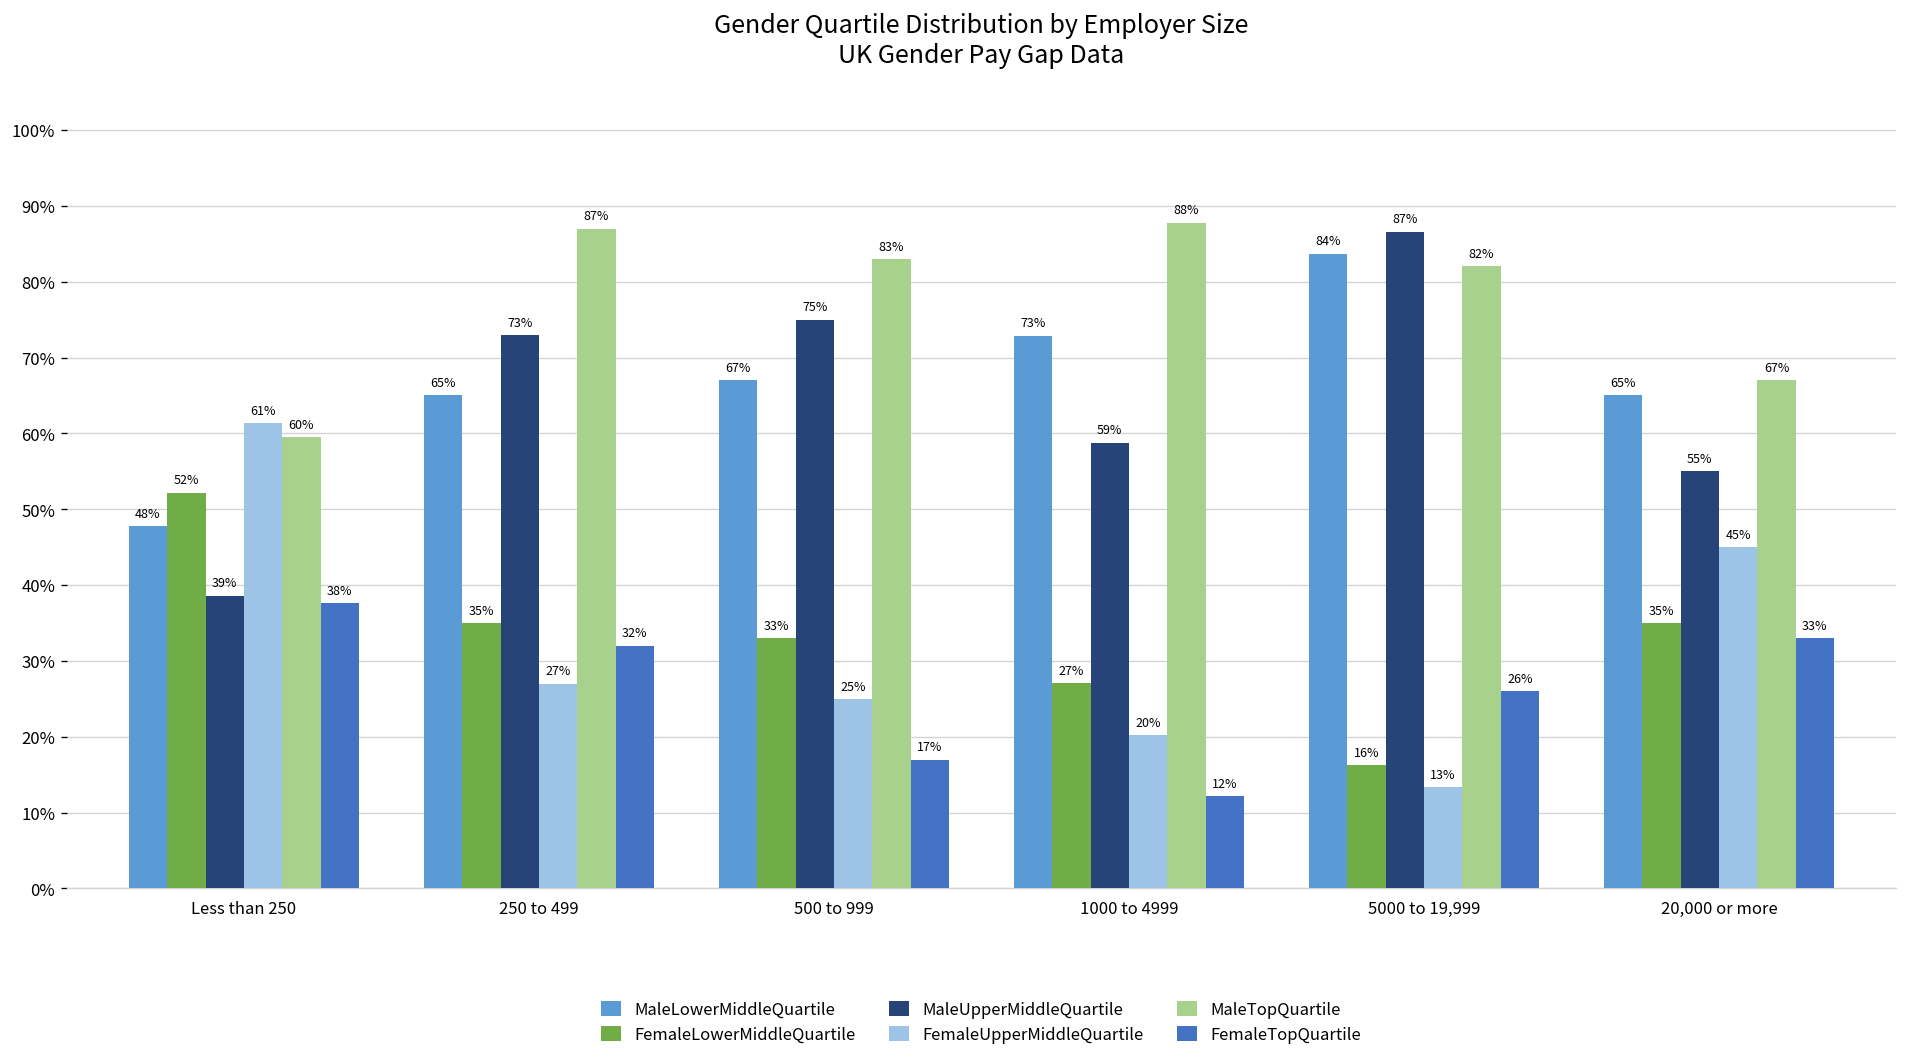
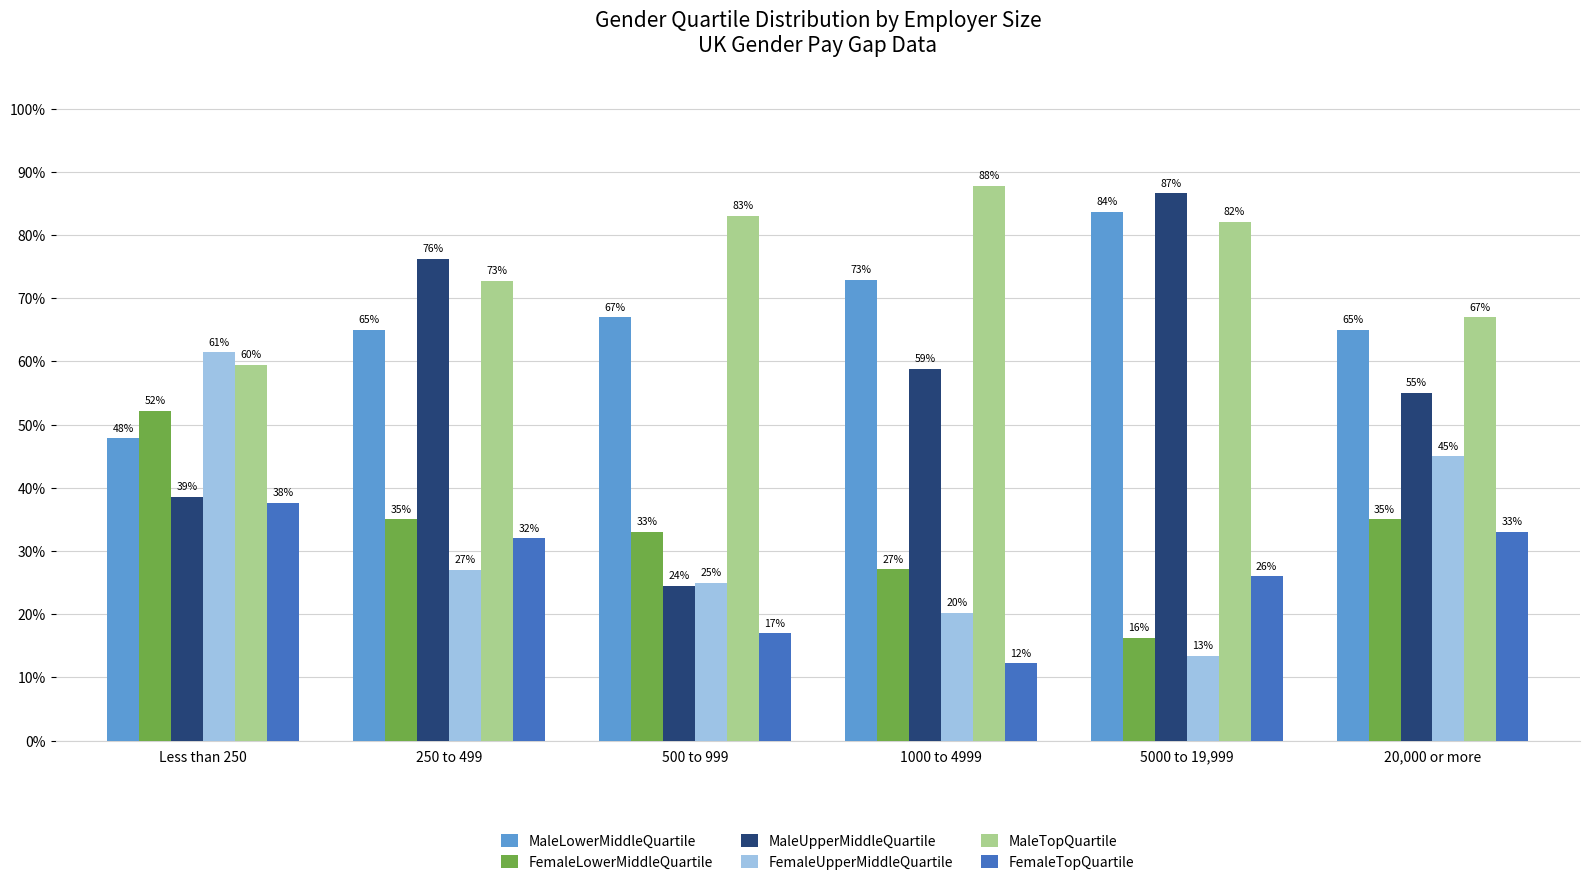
  {
    "FemaleLowerMiddleQuartile": {
      "Less than 250": "52%",
      "250 to 499": "35%",
      "500 to 999": "33%",
      "1000 to 4999": "27%",
      "5000 to 19,999": "16%",
      "20,000 or more": "35%"
    },
    "MaleUpperMiddleQuartile": {
      "Less than 250": "39%",
-     "250 to 499": "73%",
-     "500 to 999": "75%",
+     "250 to 499": "76%",
+     "500 to 999": "24%",
      "1000 to 4999": "59%",
      "5000 to 19,999": "87%",
      "20,000 or more": "55%"
    },
    "FemaleUpperMiddleQuartile": {
      "Less than 250": "61%",
      "250 to 499": "27%",
      "500 to 999": "25%",
      "1000 to 4999": "20%",
      "5000 to 19,999": "13%",
      "20,000 or more": "45%"
    },
    "MaleTopQuartile": {
      "Less than 250": "60%",
-     "250 to 499": "87%",
+     "250 to 499": "73%",
      "500 to 999": "83%",
      "1000 to 4999": "88%",
      "5000 to 19,999": "82%",
      "20,000 or more": "67%"
    }
  }
